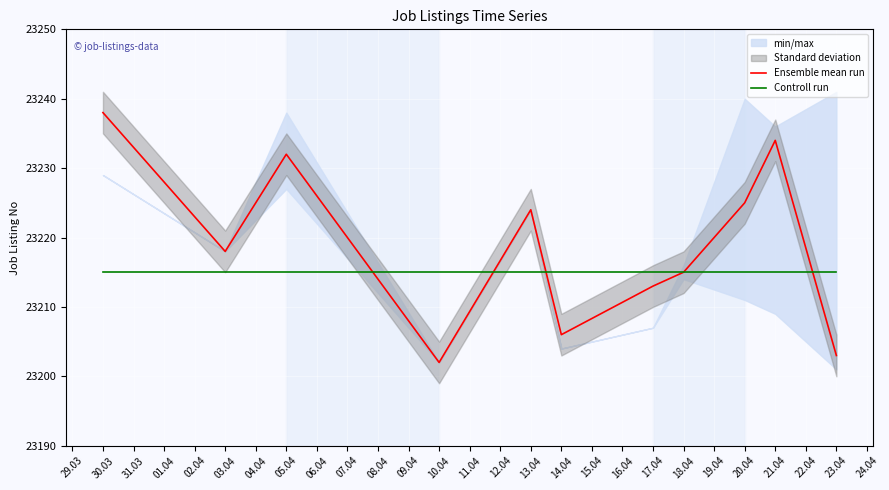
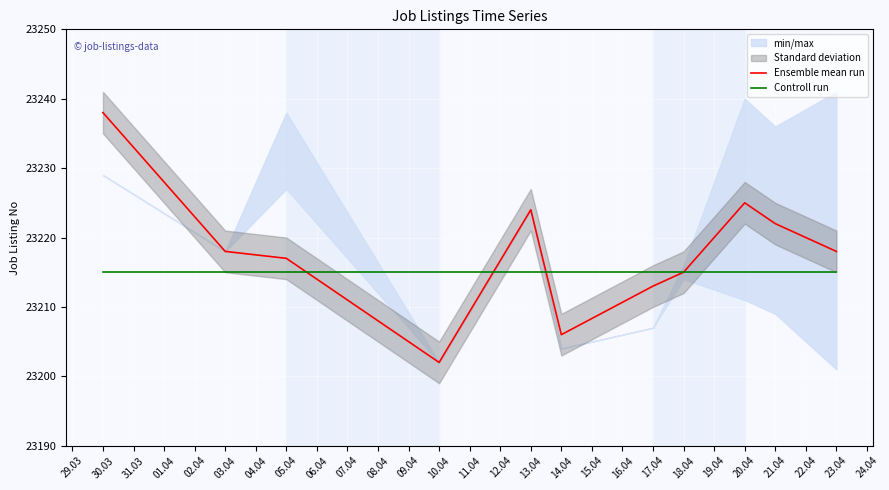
  {
    "Ensemble mean run": {
      "30.03": 23238,
-     "05.04": 23232,
+     "05.04": 23217,
      "14.04": 23206,
      "17.04": 23213,
      "20.04": 23225,
-     "21.04": 23234,
-     "23.04": 23203
+     "21.04": 23222,
+     "23.04": 23218
    },
    "Controll run": {
      "30.03": 23215,
      "03.04": 23215,
      "05.04": 23215,
      "10.04": 23215,
      "13.04": 23215,
      "14.04": 23215,
      "17.04": 23215,
      "20.04": 23215,
      "21.04": 23215,
      "23.04": 23215
    }
  }
